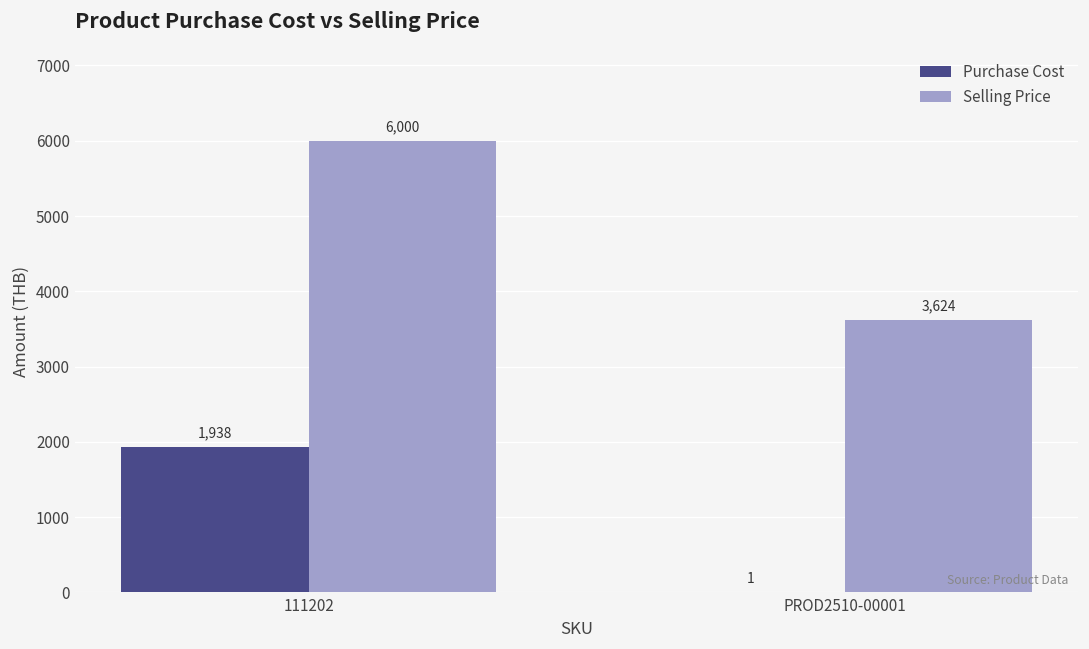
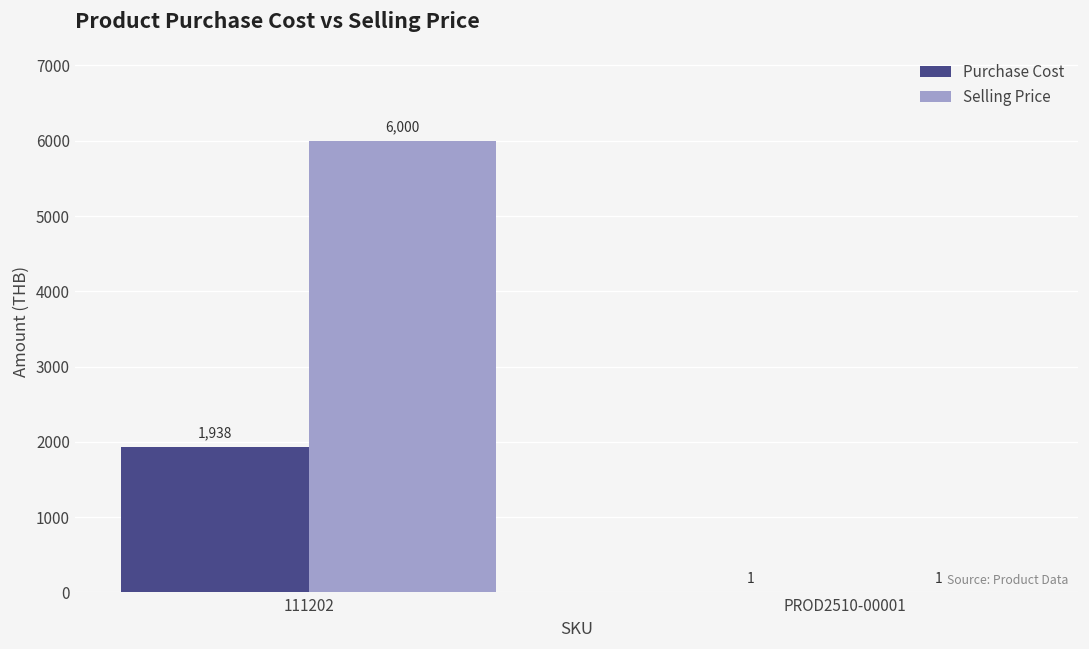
  {
    "Purchase Cost": {
      "111202": "1,938",
      "PROD2510-00001": "1"
    },
    "Selling Price": {
      "111202": "6,000",
-     "PROD2510-00001": "3,624"
+     "PROD2510-00001": "1"
    }
  }
